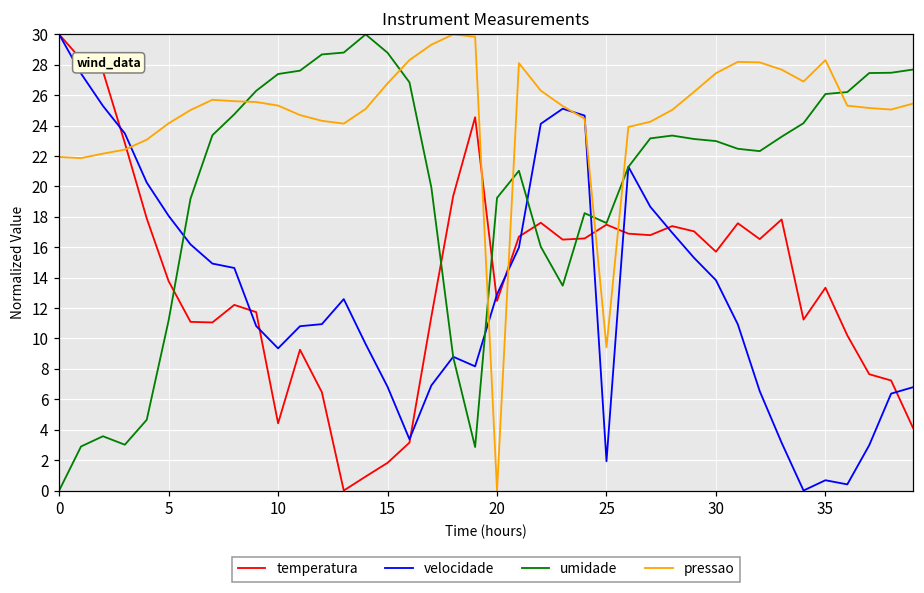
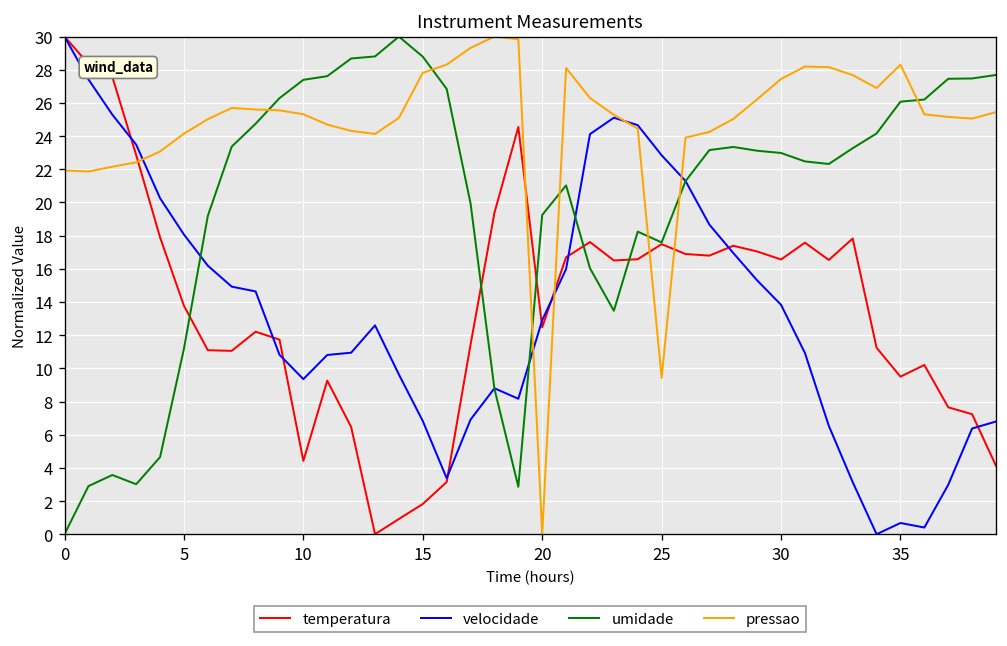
  {
    "temperatura": {
      "5": 13.8,
      "10": 4.4,
      "15": 1.8,
      "20": 12.5,
-     "30": 15.7,
-     "35": 13.3
+     "30": 16.6,
+     "35": 9.5
    },
    "velocidade": {
      "5": 18.1,
      "10": 9.4,
      "15": 6.8,
      "20": 12.9,
-     "25": 1.9,
+     "25": 22.8,
      "30": 13.8,
      "35": 0.7
    },
    "umidade": {
      "0": 0.0,
      "5": 11.2,
      "10": 27.4,
      "15": 28.8,
      "20": 19.2,
      "30": 23.0,
      "35": 26.1
    },
    "pressao": {
      "0": 21.9,
      "5": 24.1,
      "10": 25.3,
-     "15": 26.8,
+     "15": 27.8,
      "20": 0.0,
      "25": 9.4,
      "30": 27.4,
      "35": 28.3
    }
  }
